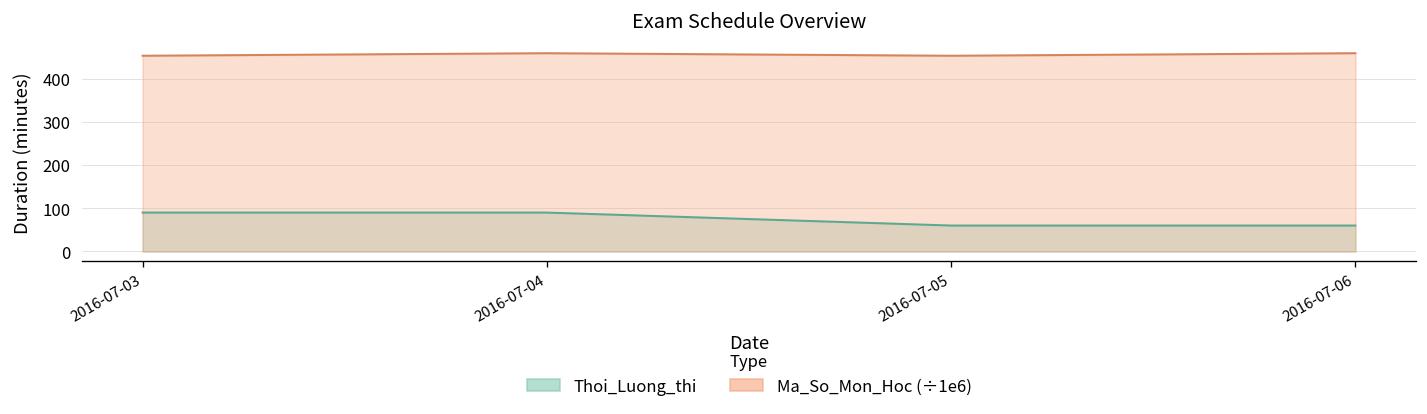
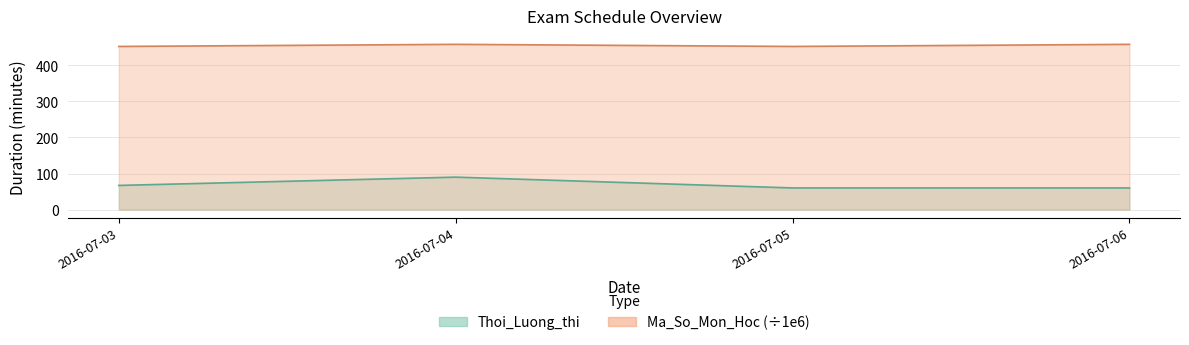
  {
    "Thoi_Luong_thi": {
-     "2016-07-03": 90,
+     "2016-07-03": 70,
      "2016-07-04": 90,
      "2016-07-05": 60,
      "2016-07-06": 60
    },
    "Ma_So_Mon_Hoc (÷1e6)": {
      "2016-07-03": 450,
      "2016-07-04": 460,
      "2016-07-05": 450,
      "2016-07-06": 460
    }
  }
